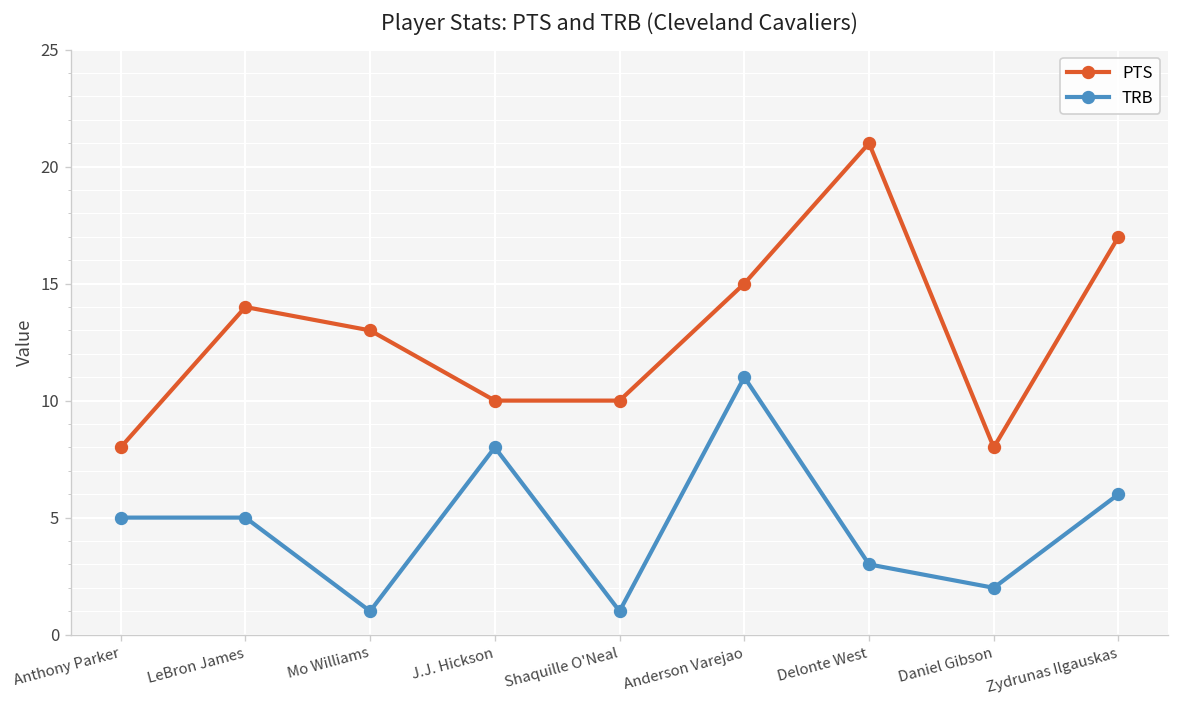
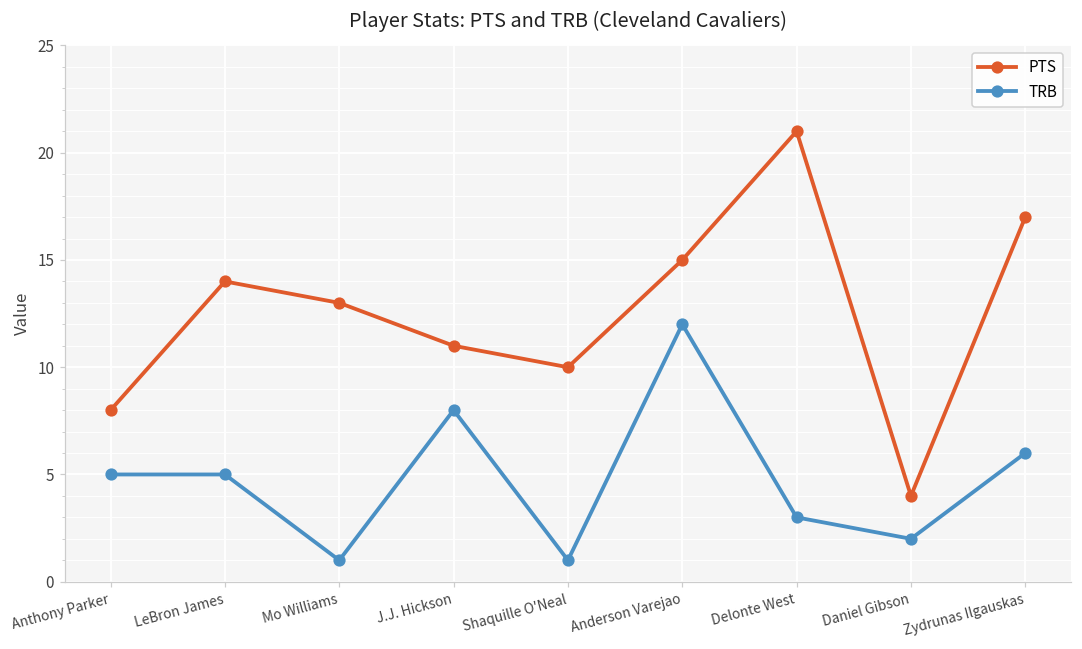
  {
    "PTS": {
      "Anthony Parker": 8,
      "LeBron James": 14,
      "Mo Williams": 13,
-     "J.J. Hickson": 10,
+     "J.J. Hickson": 11,
      "Shaquille O'Neal": 10,
      "Anderson Varejao": 15,
      "Delonte West": 21,
-     "Daniel Gibson": 8,
+     "Daniel Gibson": 4,
      "Zydrunas Ilgauskas": 17
    },
    "TRB": {
      "Anthony Parker": 5,
      "LeBron James": 5,
      "Mo Williams": 1,
      "J.J. Hickson": 8,
      "Shaquille O'Neal": 1,
-     "Anderson Varejao": 11,
+     "Anderson Varejao": 12,
      "Delonte West": 3,
      "Daniel Gibson": 2,
      "Zydrunas Ilgauskas": 6
    }
  }
